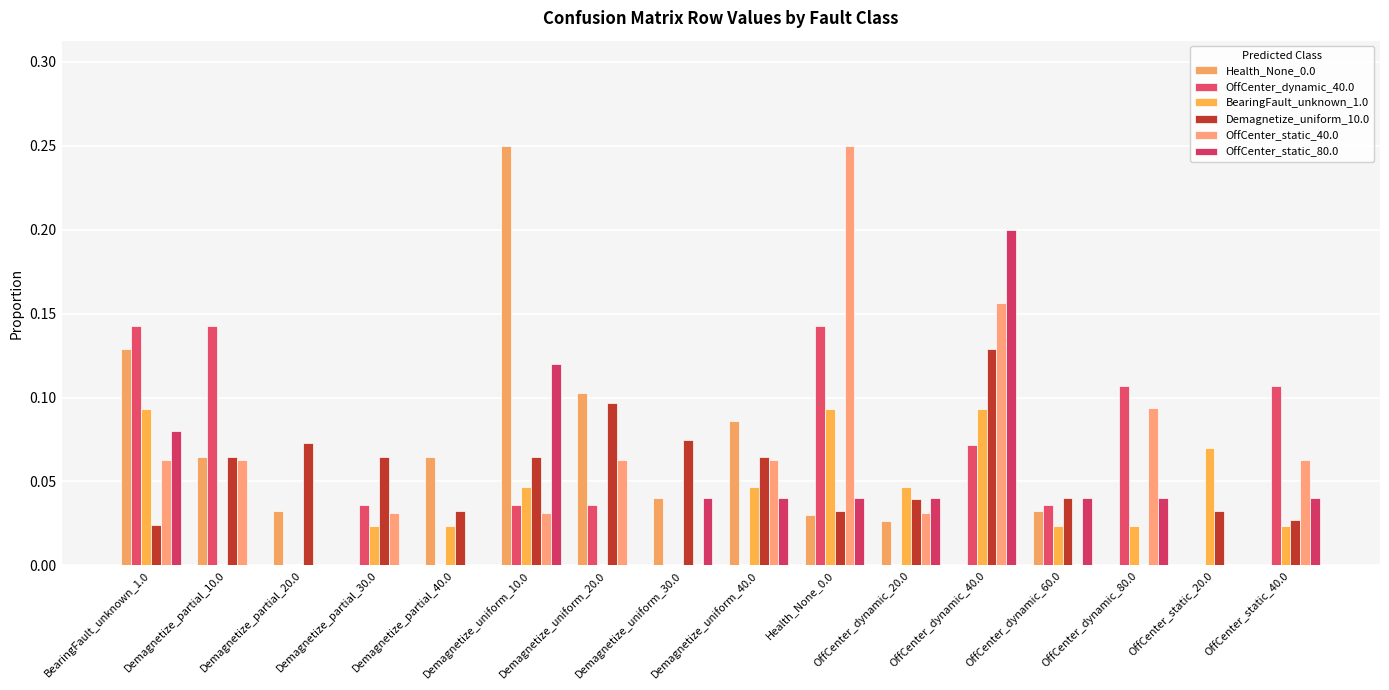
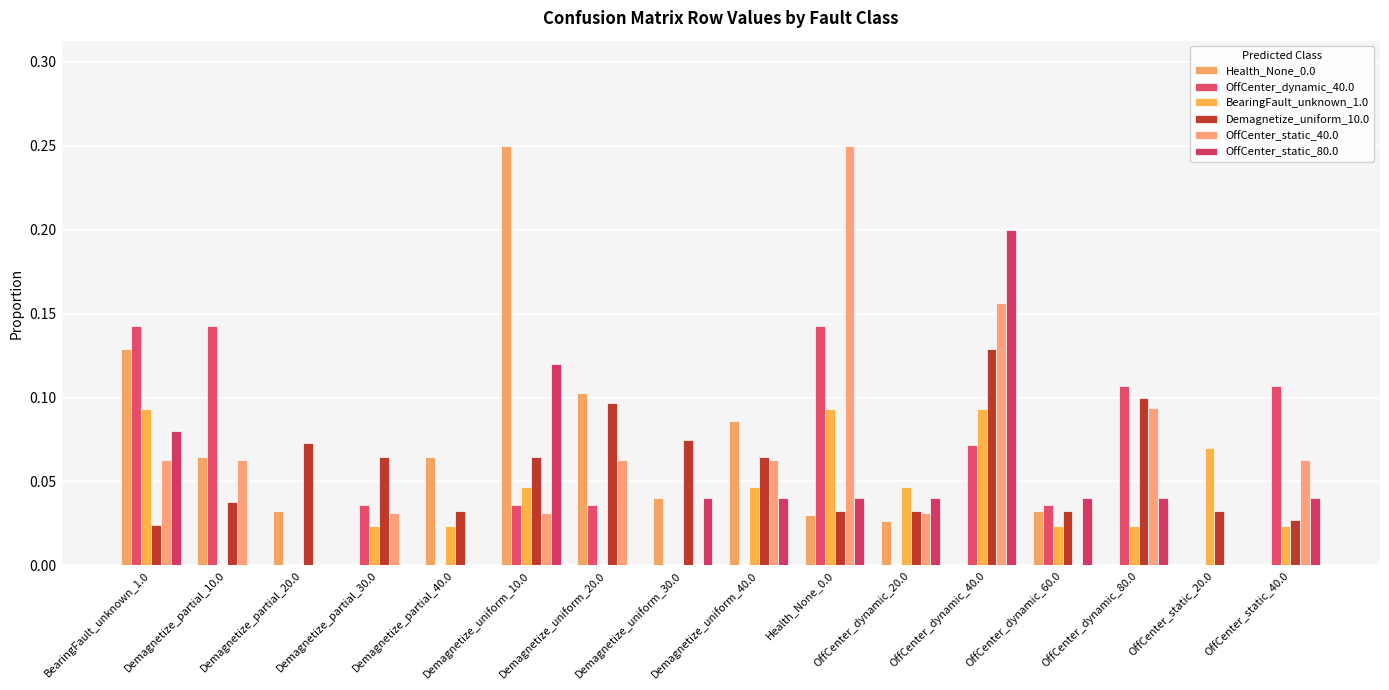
  {
    "Demagnetize_uniform_10.0": {
      "BearingFault_unknown_1.0": 0.024,
-     "Demagnetize_partial_10.0": 0.065,
+     "Demagnetize_partial_10.0": 0.038,
      "Demagnetize_partial_20.0": 0.073,
      "Demagnetize_partial_30.0": 0.065,
      "Demagnetize_partial_40.0": 0.032,
      "Demagnetize_uniform_10.0": 0.065,
      "Demagnetize_uniform_20.0": 0.097,
      "Demagnetize_uniform_30.0": 0.075,
      "Demagnetize_uniform_40.0": 0.065,
      "Health_None_0.0": 0.032,
-     "OffCenter_dynamic_20.0": 0.040,
+     "OffCenter_dynamic_20.0": 0.032,
      "OffCenter_dynamic_40.0": 0.129,
-     "OffCenter_dynamic_60.0": 0.040,
-     "OffCenter_dynamic_80.0": 0.0,
+     "OffCenter_dynamic_60.0": 0.032,
+     "OffCenter_dynamic_80.0": 0.1,
      "OffCenter_static_20.0": 0.032,
      "OffCenter_static_40.0": 0.027
    }
  }
